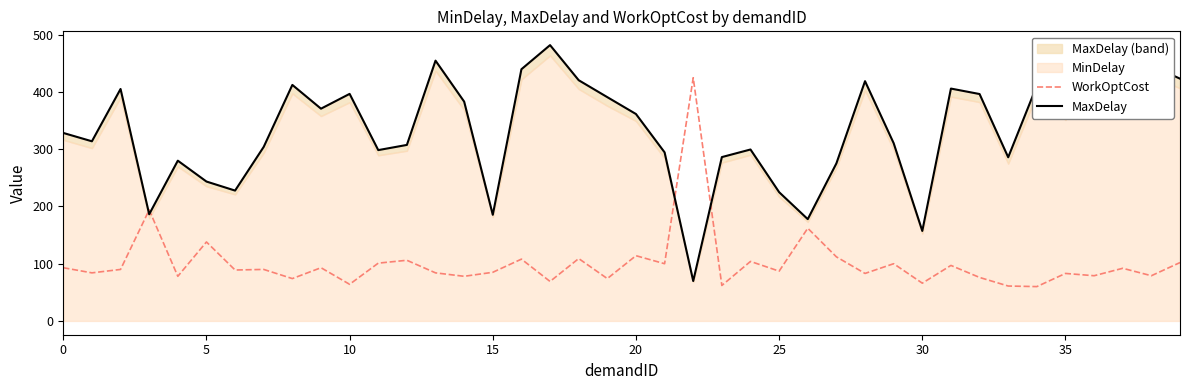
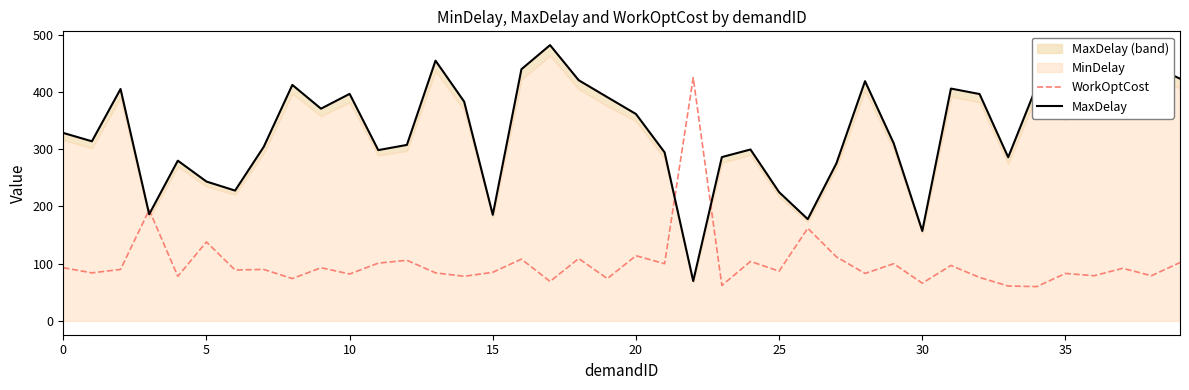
  {
    "WorkOptCost": {
      "0": 90,
      "5": 140,
-     "10": 60,
+     "10": 80,
      "15": 90,
      "20": 110,
      "25": 90,
      "30": 70,
      "35": 80
    }
  }
